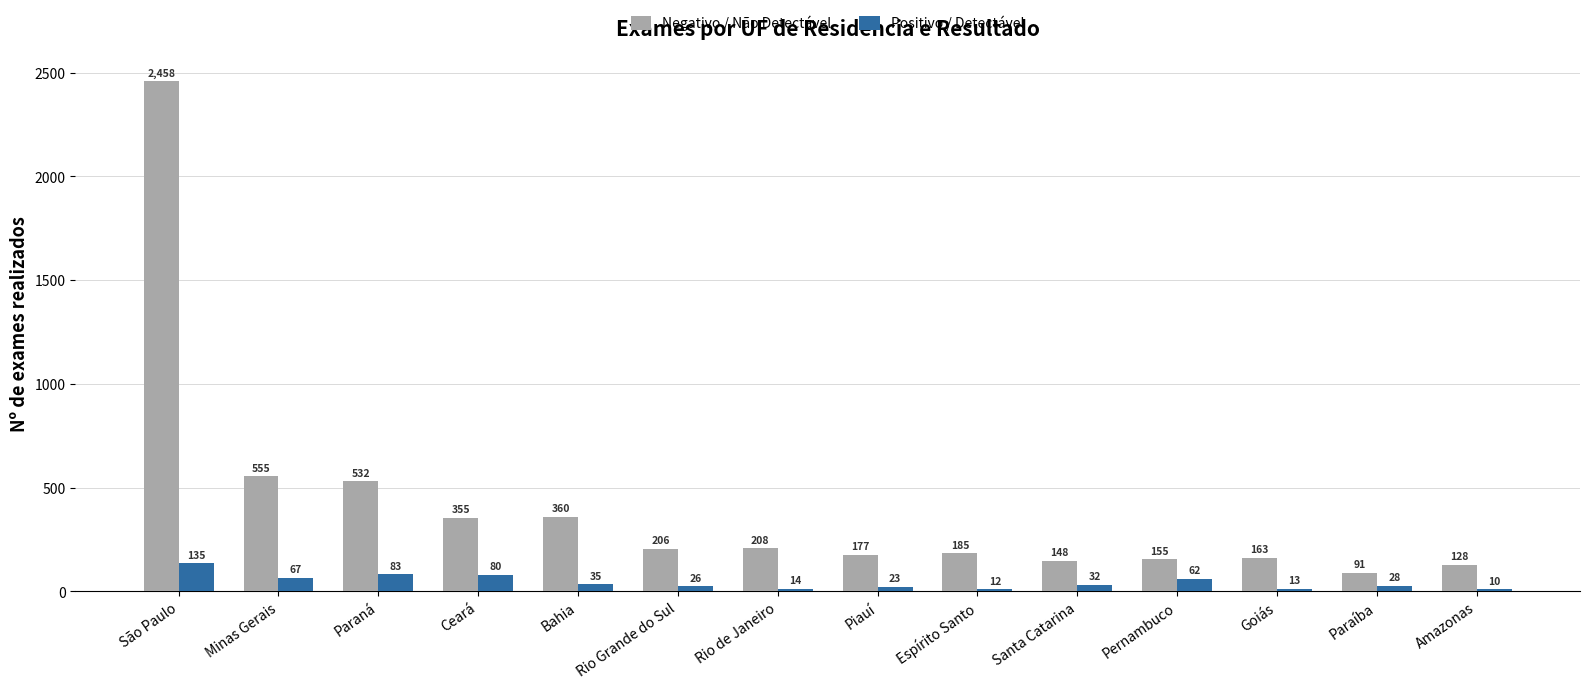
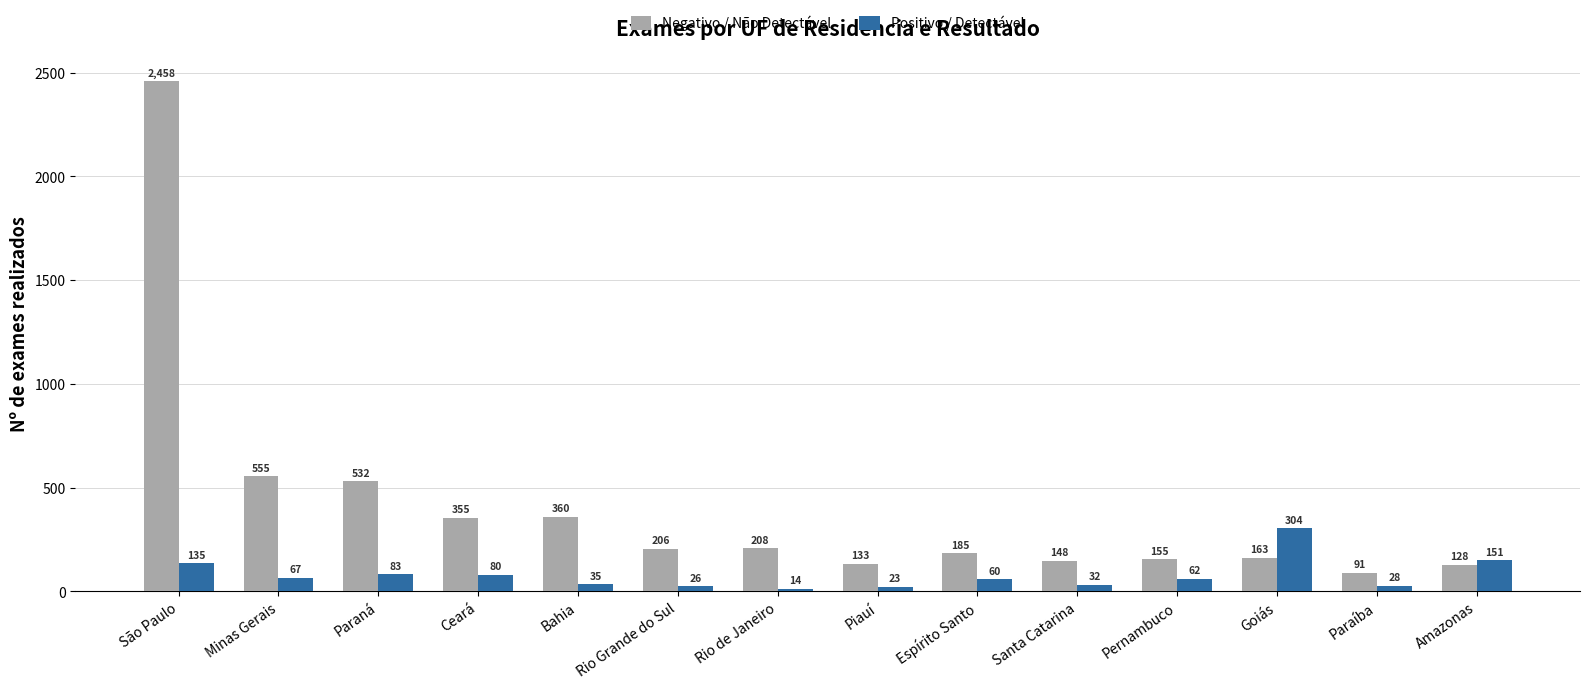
  {
    "Negativo / Não Detectável": {
      "São Paulo": "2,458",
      "Minas Gerais": "555",
      "Paraná": "532",
      "Ceará": "355",
      "Bahia": "360",
      "Rio Grande do Sul": "206",
      "Rio de Janeiro": "208",
-     "Piauí": "177",
+     "Piauí": "133",
      "Espírito Santo": "185",
      "Santa Catarina": "148",
      "Pernambuco": "155",
      "Goiás": "163",
      "Paraíba": "91",
      "Amazonas": "128"
    },
    "Positivo / Detectável": {
      "São Paulo": "135",
      "Minas Gerais": "67",
      "Paraná": "83",
      "Ceará": "80",
      "Bahia": "35",
      "Rio Grande do Sul": "26",
      "Rio de Janeiro": "14",
      "Piauí": "23",
-     "Espírito Santo": "12",
+     "Espírito Santo": "60",
      "Santa Catarina": "32",
      "Pernambuco": "62",
-     "Goiás": "13",
+     "Goiás": "304",
      "Paraíba": "28",
-     "Amazonas": "10"
+     "Amazonas": "151"
    }
  }
